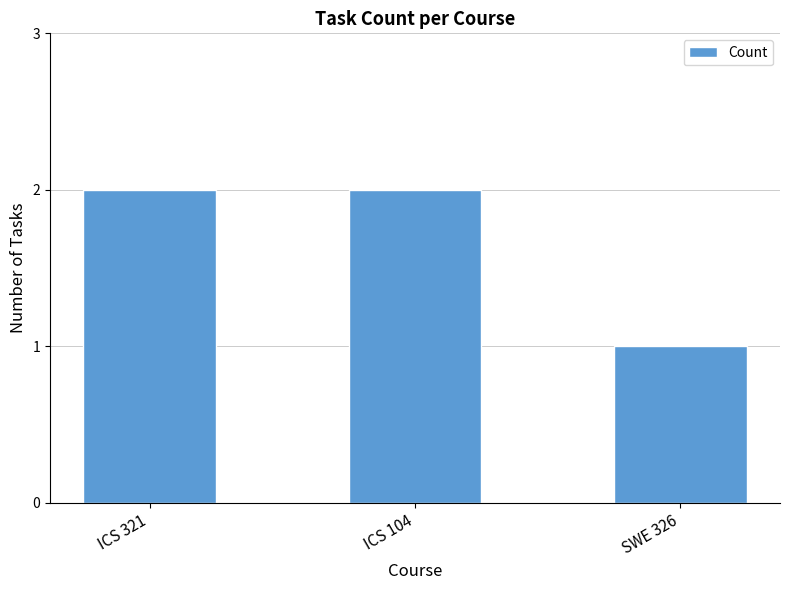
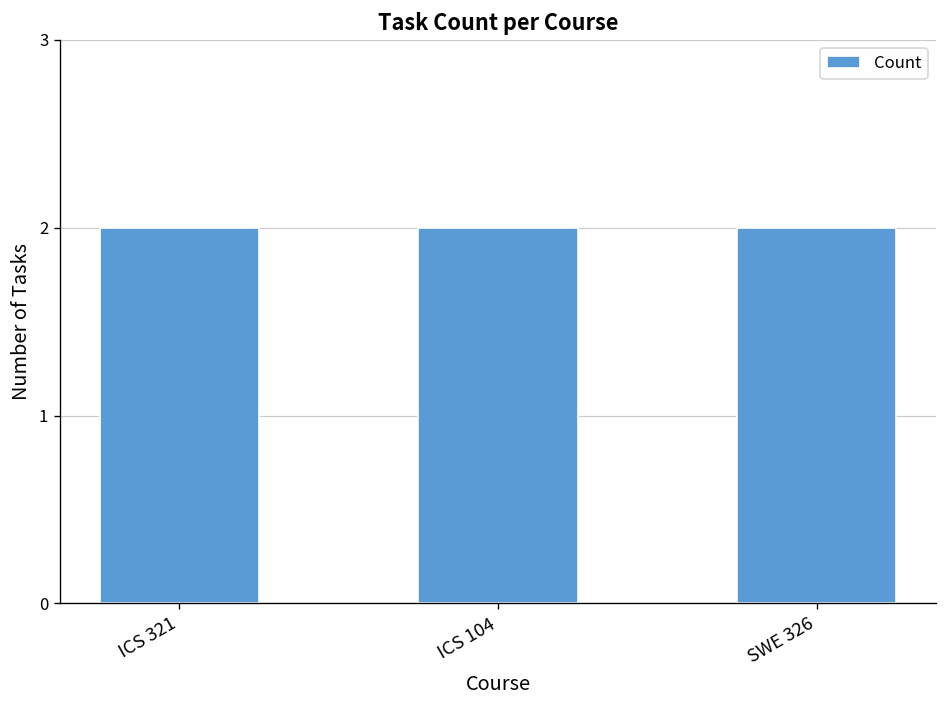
  {
    "ICS 321": 2,
    "ICS 104": 2,
-   "SWE 326": 1
+   "SWE 326": 2
  }
